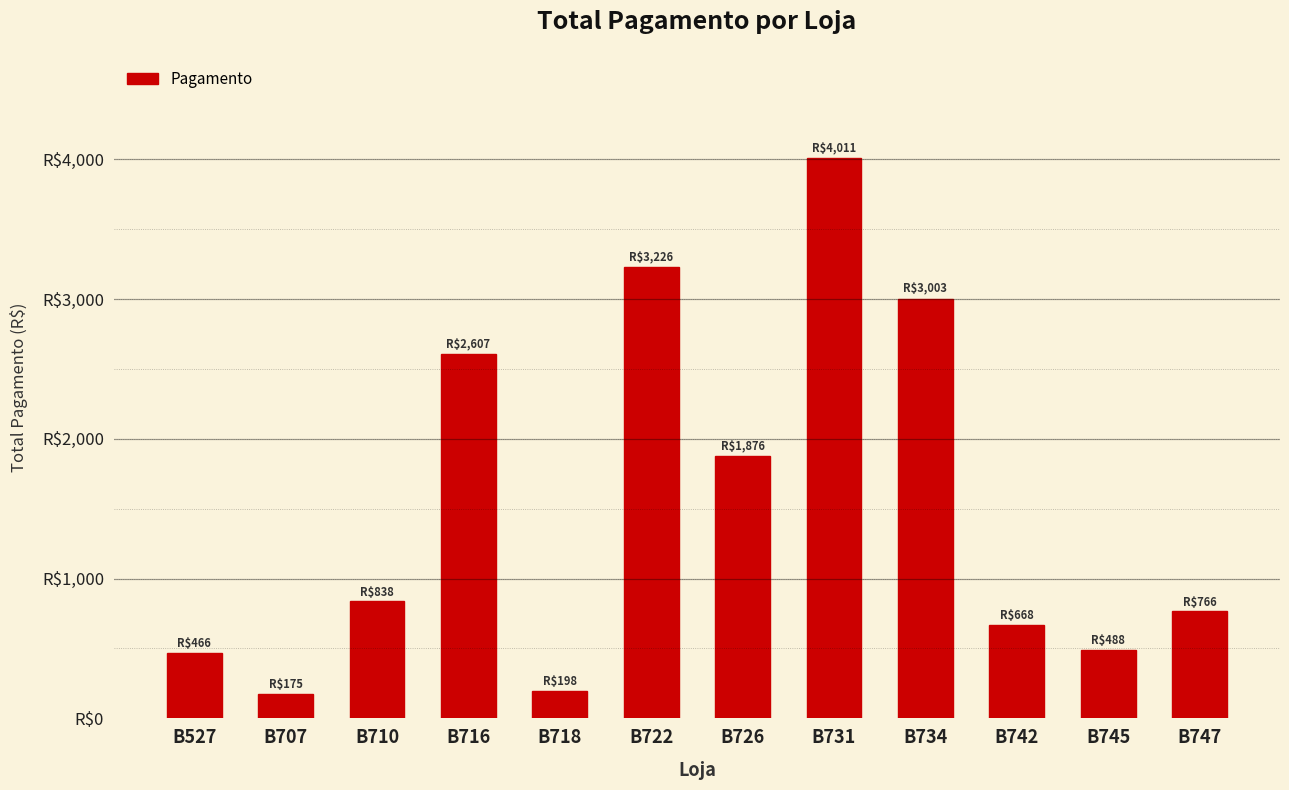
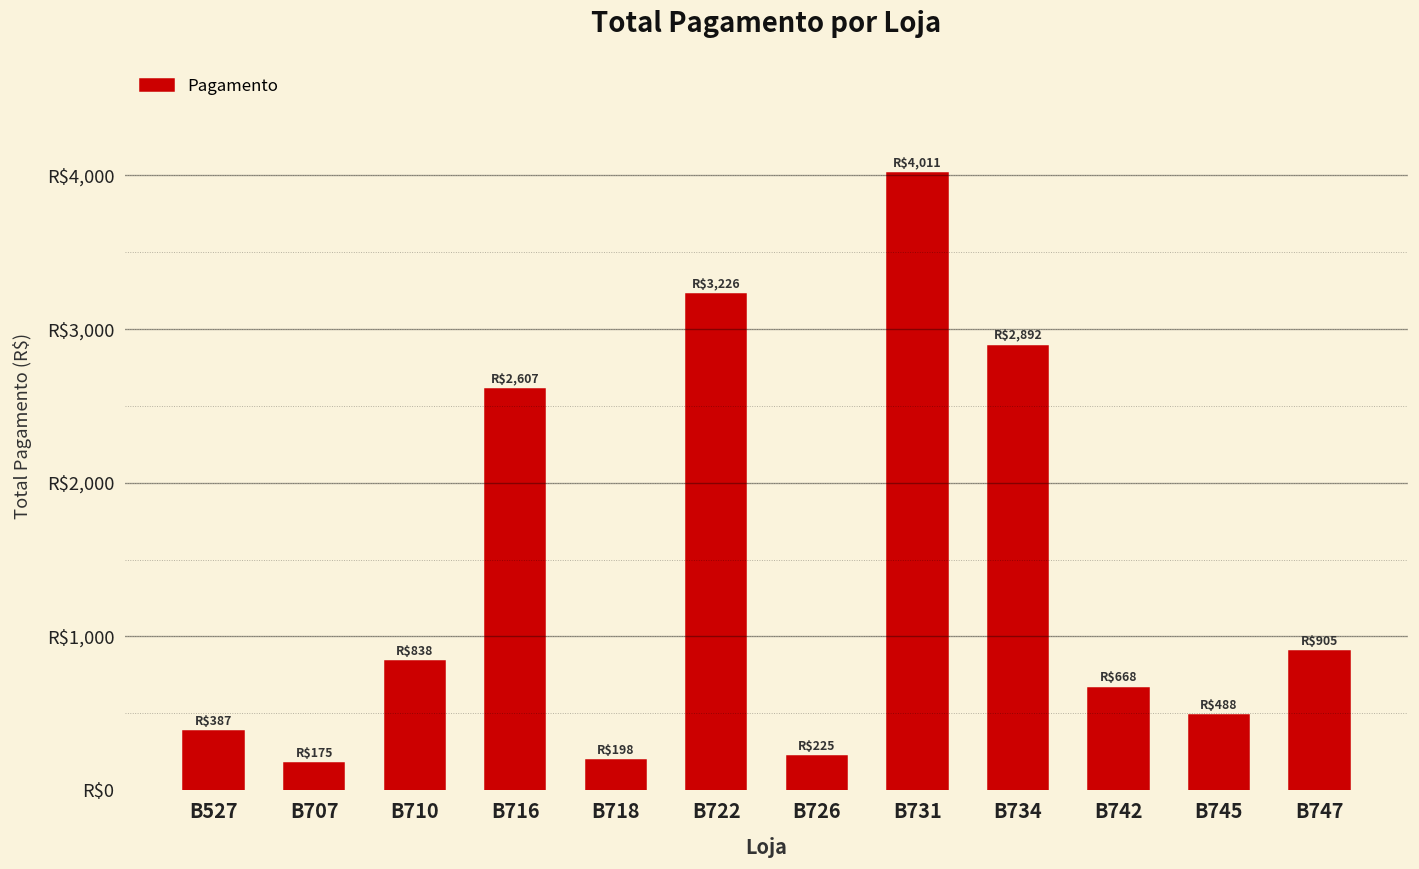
  {
-   "B527": "$466",
+   "B527": "$387",
    "B707": "$175",
    "B710": "$838",
    "B716": "$2,607",
    "B718": "$198",
    "B722": "$3,226",
-   "B726": "$1,876",
+   "B726": "$225",
    "B731": "$4,011",
-   "B734": "$3,003",
+   "B734": "$2,892",
    "B742": "$668",
    "B745": "$488",
-   "B747": "$766"
+   "B747": "$905"
  }
